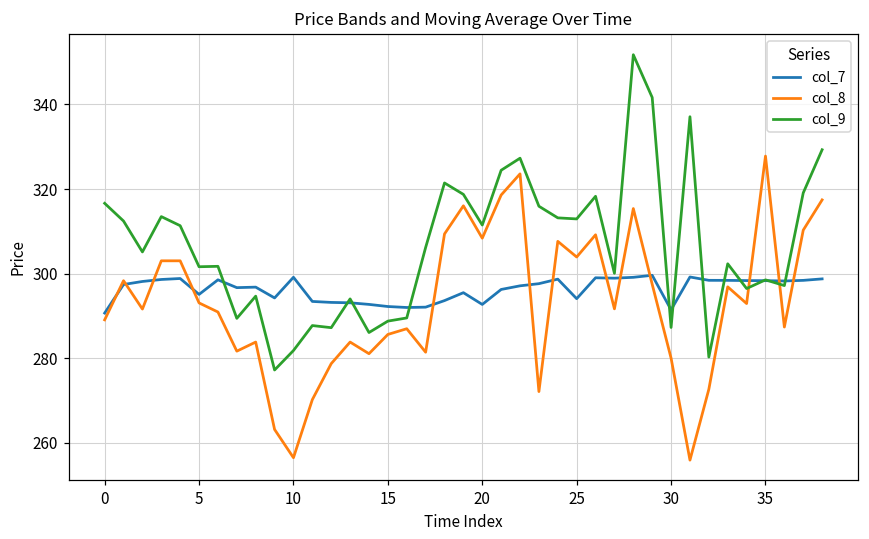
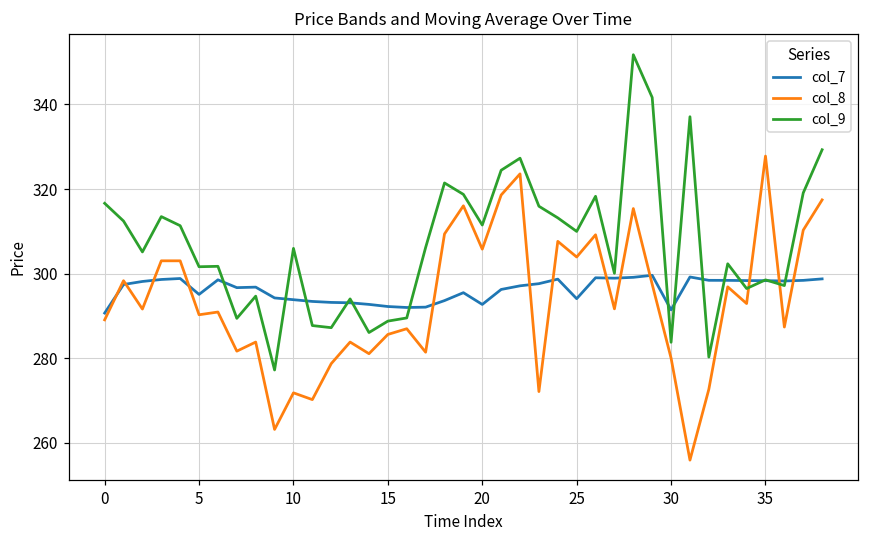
  {
    "col_7": {
      "0": 291,
      "5": 295,
-     "10": 299,
+     "10": 294,
      "15": 292,
      "20": 293,
      "25": 294,
      "30": 291
    },
    "col_8": {
      "0": 289,
-     "5": 293,
-     "10": 257,
+     "5": 290,
+     "10": 272,
      "15": 286,
-     "20": 308,
+     "20": 306,
      "25": 304,
      "30": 280,
      "35": 328
    },
    "col_9": {
      "0": 317,
      "5": 302,
-     "10": 282,
+     "10": 306,
      "15": 289,
      "20": 312,
-     "25": 313,
-     "30": 287
+     "25": 310,
+     "30": 284
    }
  }
